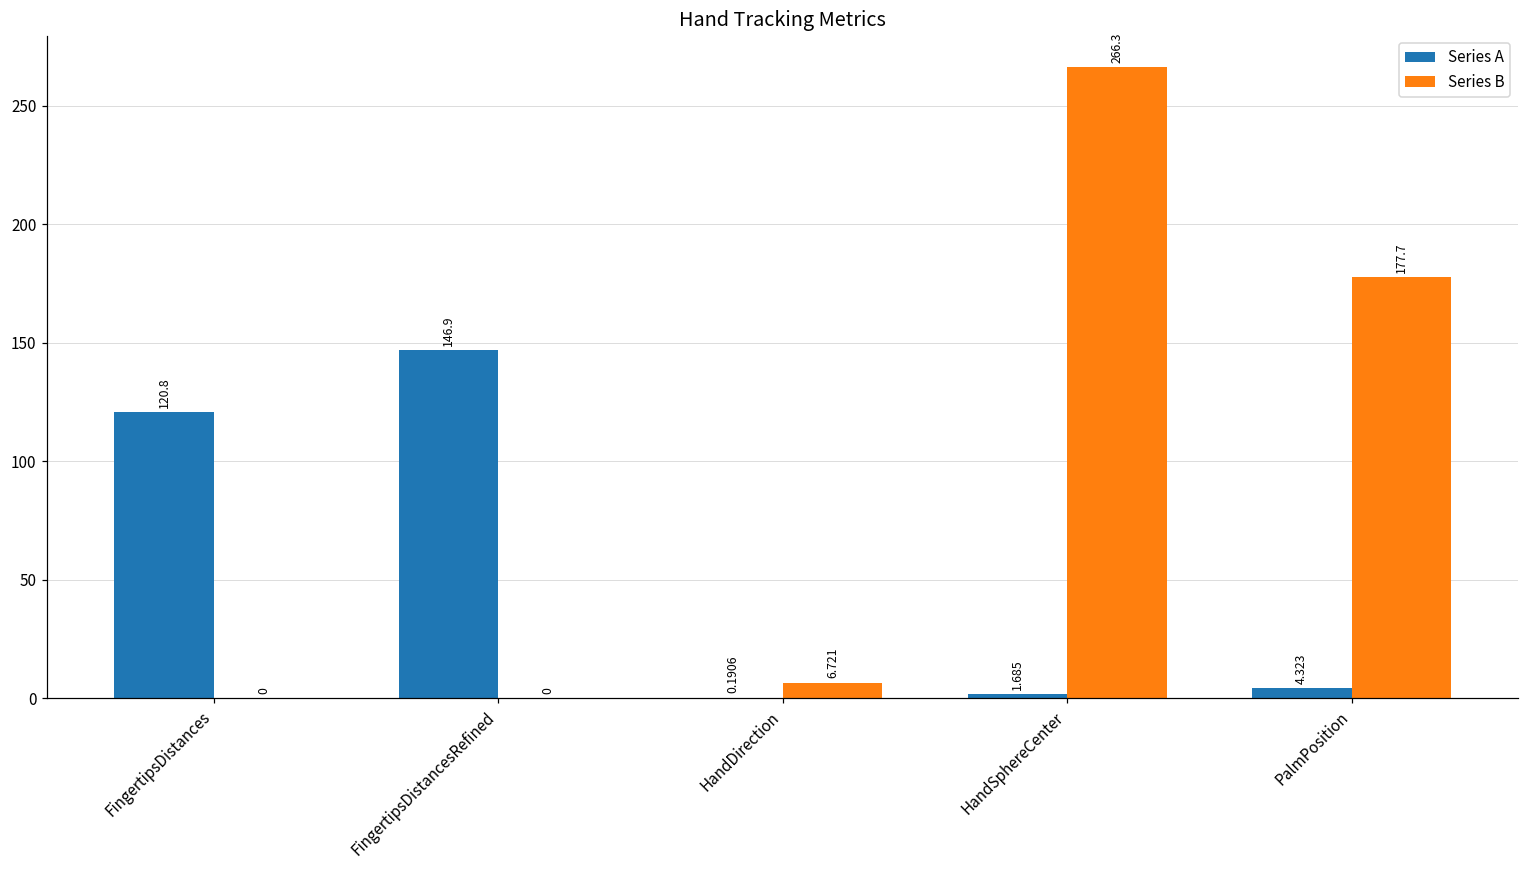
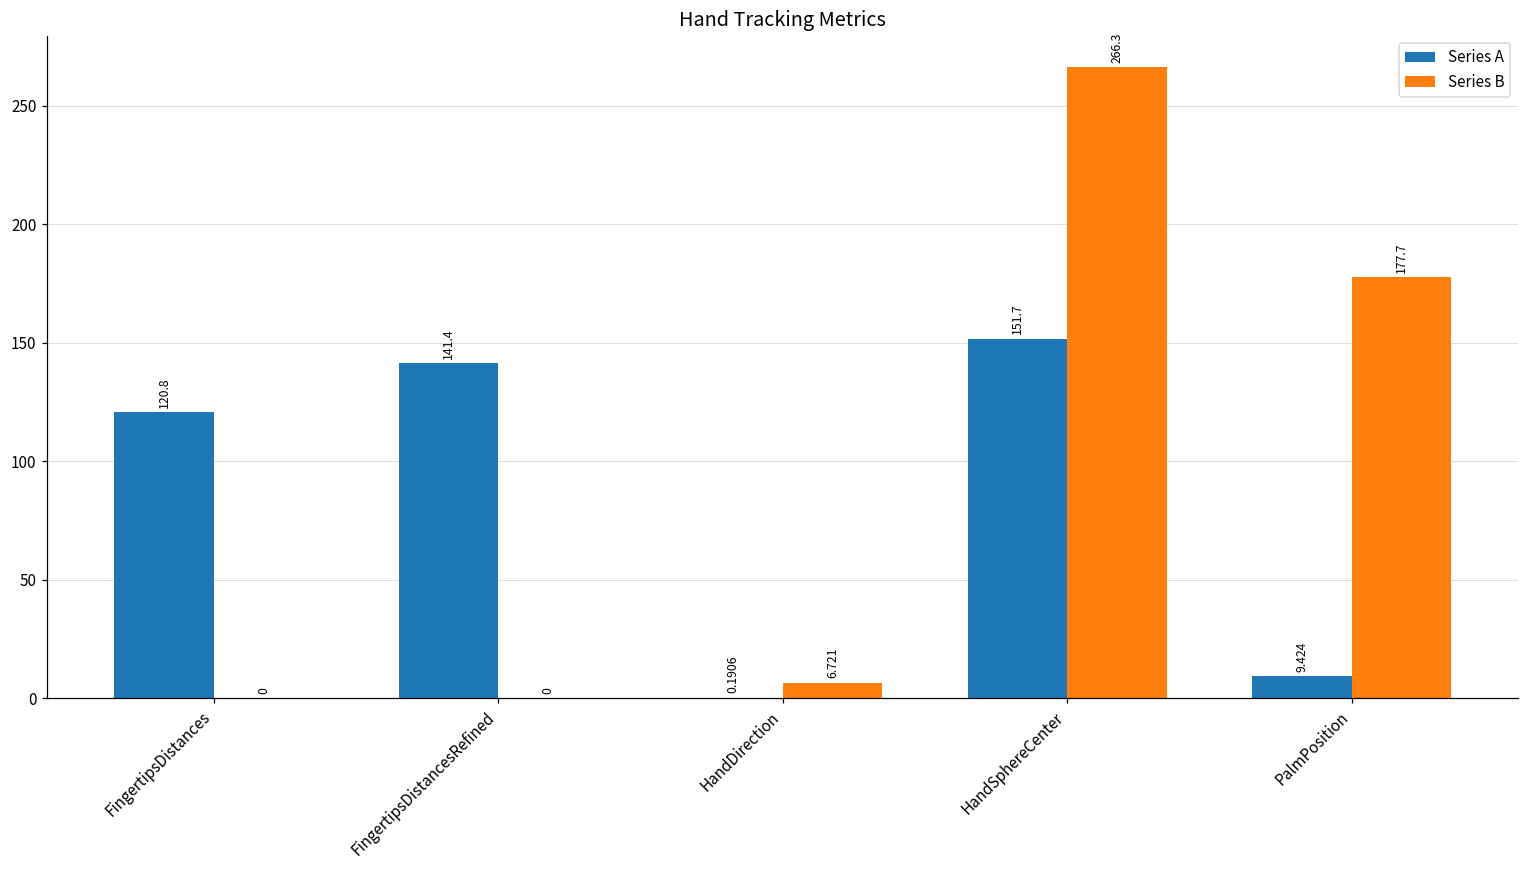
  {
    "Series A": {
      "FingertipsDistances": 120.8,
-     "FingertipsDistancesRefined": 146.9,
+     "FingertipsDistancesRefined": 141.4,
      "HandDirection": 0.1906,
-     "HandSphereCenter": 1.685,
-     "PalmPosition": 4.323
+     "HandSphereCenter": 151.7,
+     "PalmPosition": 9.424
    },
    "Series B": {
      "FingertipsDistances": 0,
      "FingertipsDistancesRefined": 0,
      "HandDirection": 6.721,
      "HandSphereCenter": 266.3,
      "PalmPosition": 177.7
    }
  }
